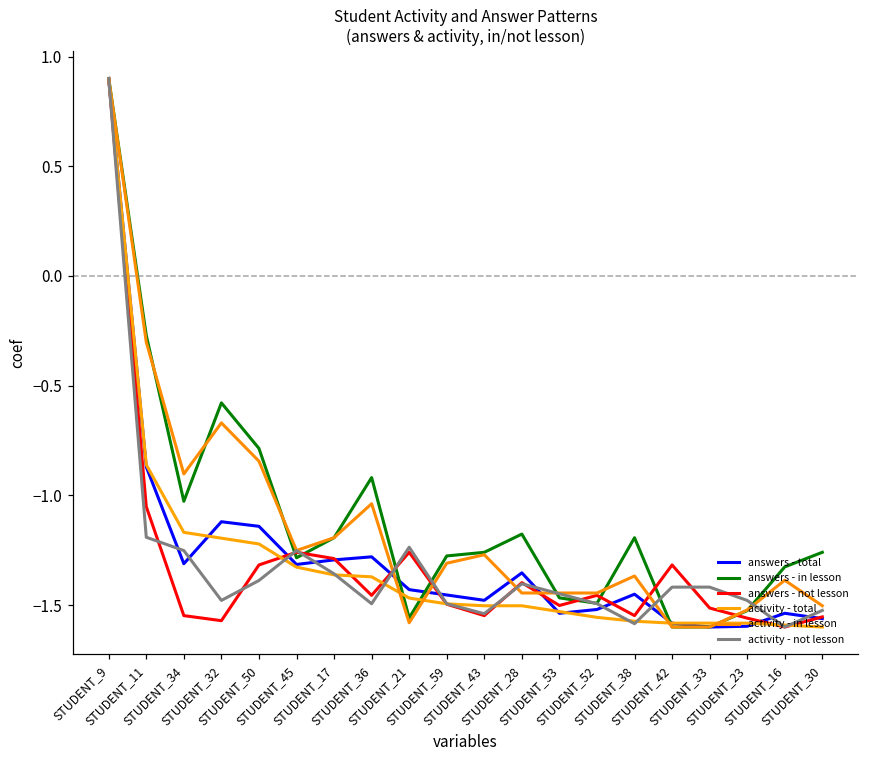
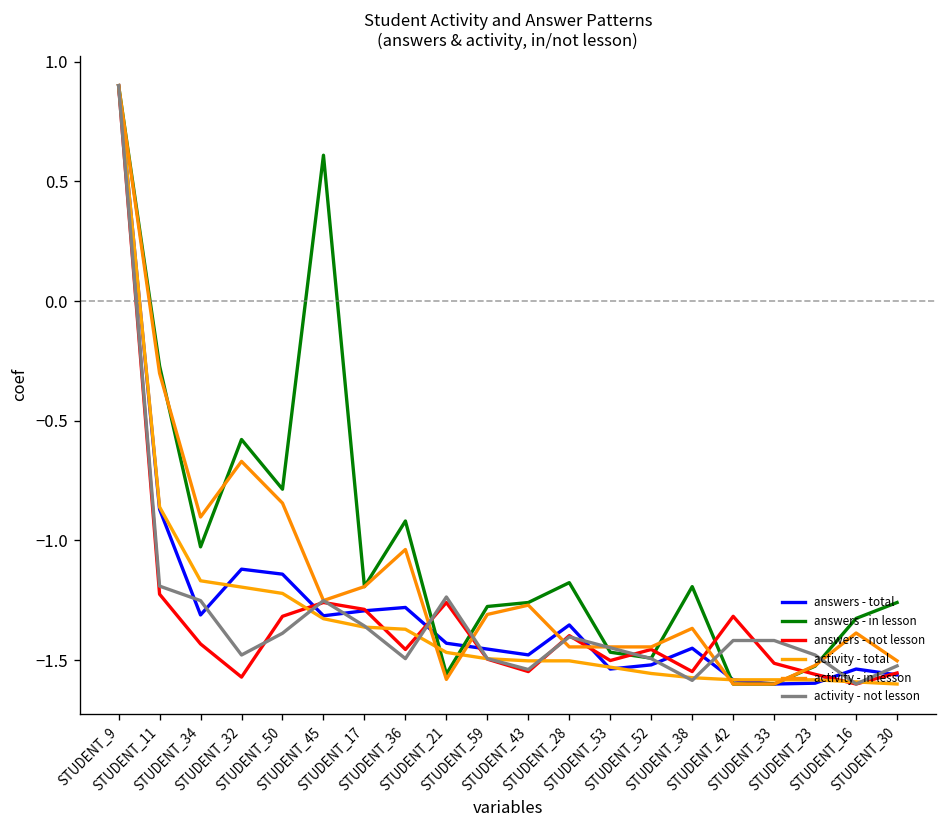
  {
    "answers - total": {
      "STUDENT_34": -1.31,
      "STUDENT_32": -1.12,
      "STUDENT_50": -1.14,
      "STUDENT_36": -1.28,
      "STUDENT_21": -1.43,
      "STUDENT_59": -1.45,
      "STUDENT_43": -1.48,
      "STUDENT_28": -1.35,
      "STUDENT_52": -1.52,
      "STUDENT_38": -1.45,
      "STUDENT_23": -1.60,
      "STUDENT_16": -1.54
    },
    "answers - in lesson": {
      "STUDENT_11": -0.27,
      "STUDENT_34": -1.03,
      "STUDENT_32": -0.58,
      "STUDENT_50": -0.79,
-     "STUDENT_45": -1.28,
+     "STUDENT_45": 0.61,
      "STUDENT_36": -0.92,
      "STUDENT_21": -1.56,
      "STUDENT_59": -1.28,
      "STUDENT_28": -1.18,
      "STUDENT_53": -1.47,
      "STUDENT_38": -1.19,
      "STUDENT_16": -1.33,
      "STUDENT_30": -1.26
    },
    "answers - not lesson": {
-     "STUDENT_11": -1.05,
-     "STUDENT_34": -1.55,
+     "STUDENT_11": -1.22,
+     "STUDENT_34": -1.43,
      "STUDENT_32": -1.57,
      "STUDENT_50": -1.32,
      "STUDENT_36": -1.46,
      "STUDENT_21": -1.26,
      "STUDENT_53": -1.50,
      "STUDENT_38": -1.55,
      "STUDENT_42": -1.32,
      "STUDENT_33": -1.51,
      "STUDENT_23": -1.56
    },
    "activity - not lesson": {
      "STUDENT_11": -1.19,
      "STUDENT_34": -1.25,
      "STUDENT_32": -1.48,
      "STUDENT_50": -1.39,
      "STUDENT_36": -1.49,
      "STUDENT_21": -1.24,
      "STUDENT_42": -1.42,
      "STUDENT_33": -1.42,
      "STUDENT_23": -1.48,
      "STUDENT_30": -1.52
    }
  }
